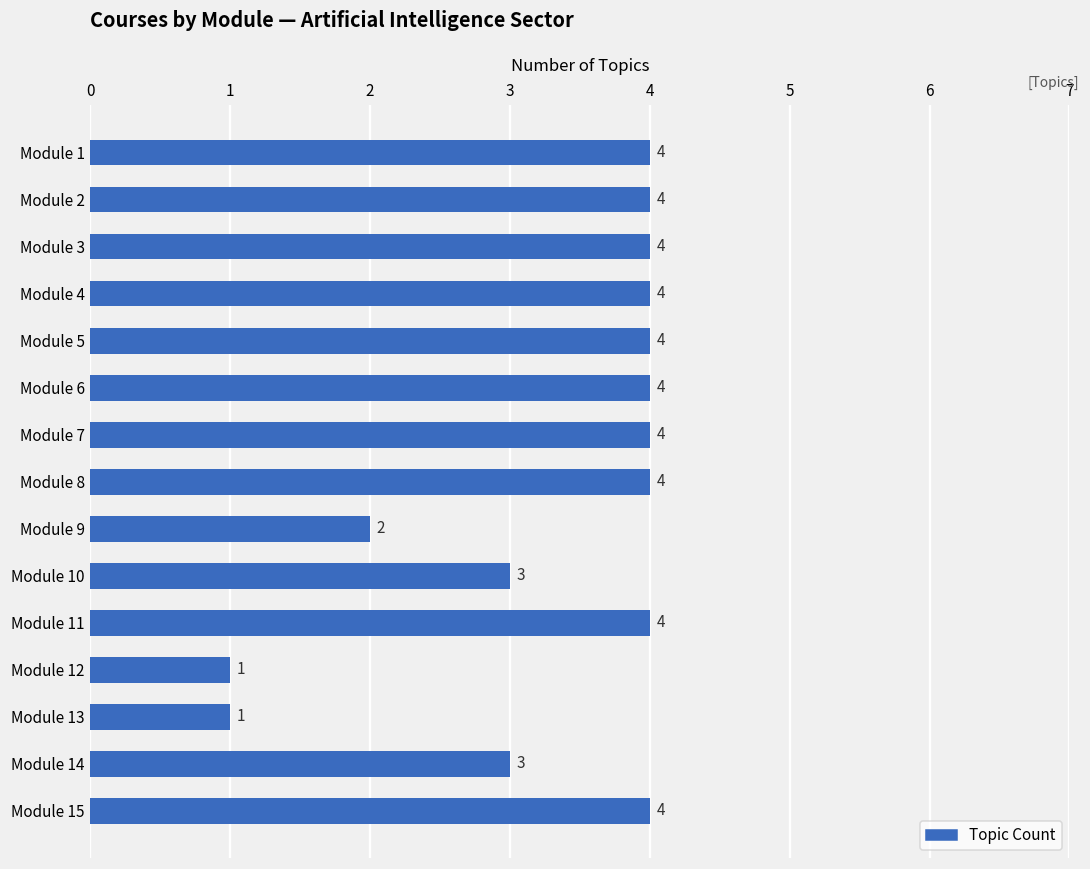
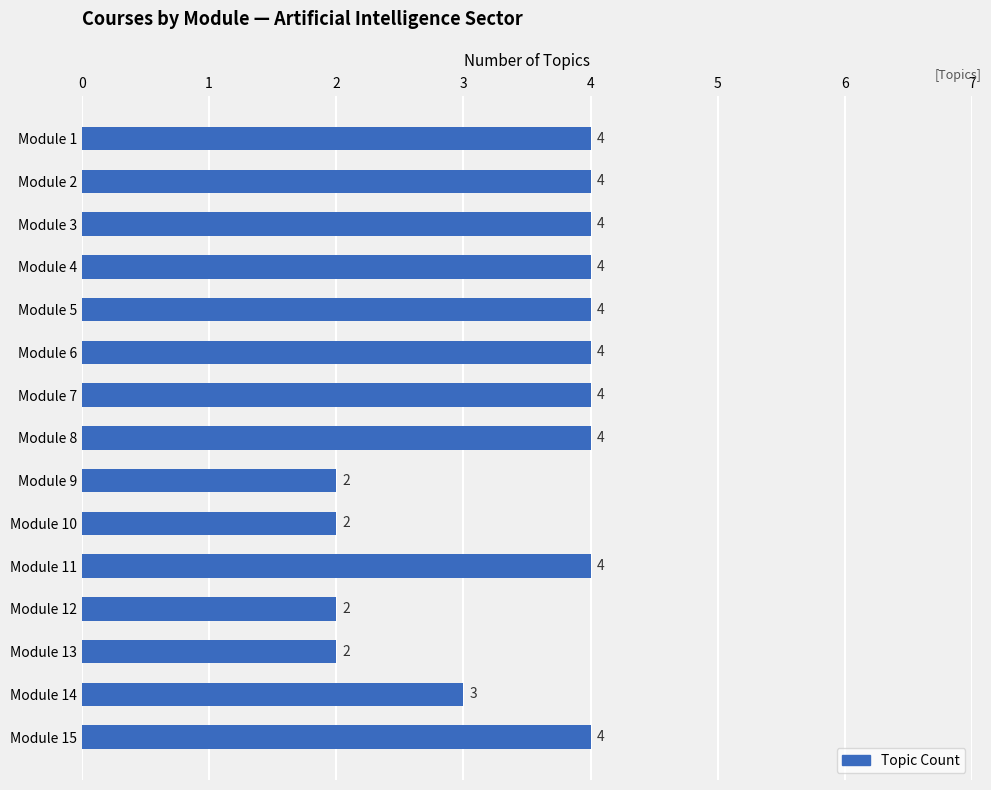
  {
    "Module 1": 4,
    "Module 2": 4,
    "Module 3": 4,
    "Module 4": 4,
    "Module 5": 4,
    "Module 6": 4,
    "Module 7": 4,
    "Module 8": 4,
    "Module 9": 2,
-   "Module 10": 3,
+   "Module 10": 2,
    "Module 11": 4,
-   "Module 12": 1,
-   "Module 13": 1,
+   "Module 12": 2,
+   "Module 13": 2,
    "Module 14": 3,
    "Module 15": 4
  }
